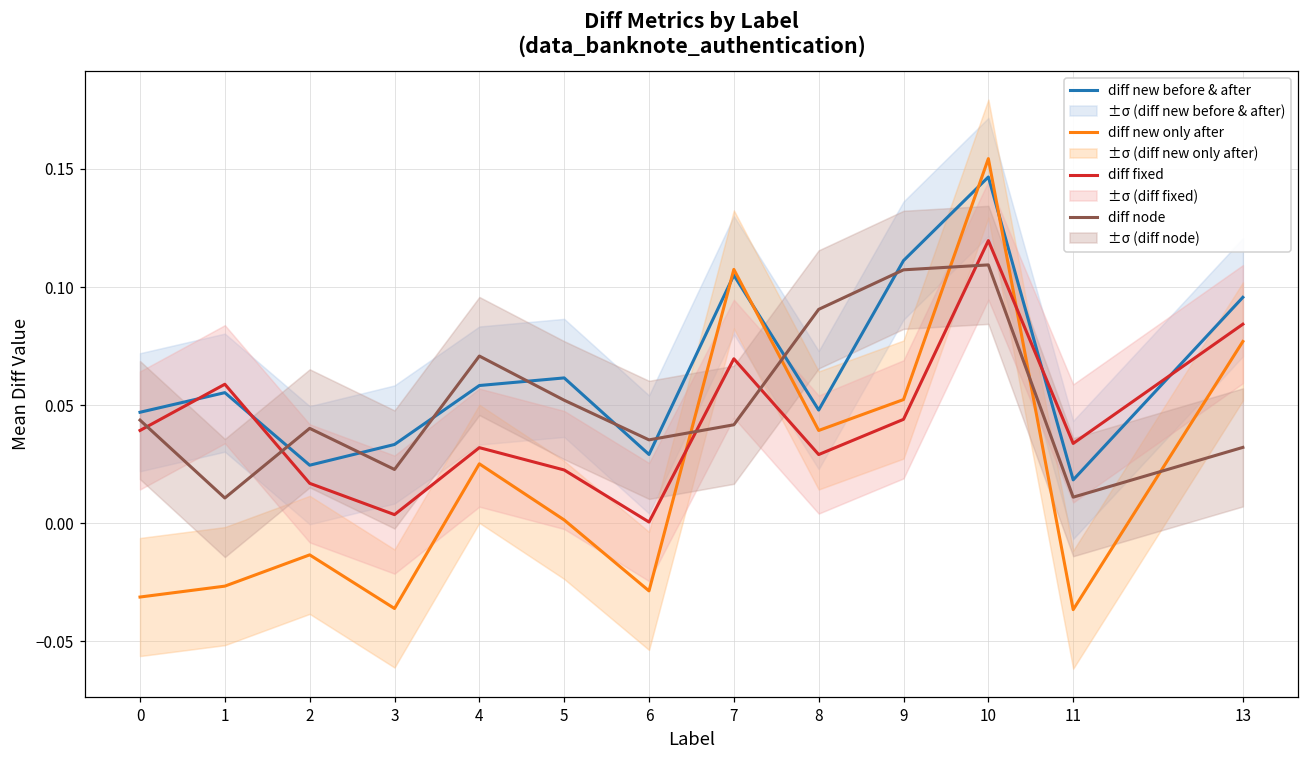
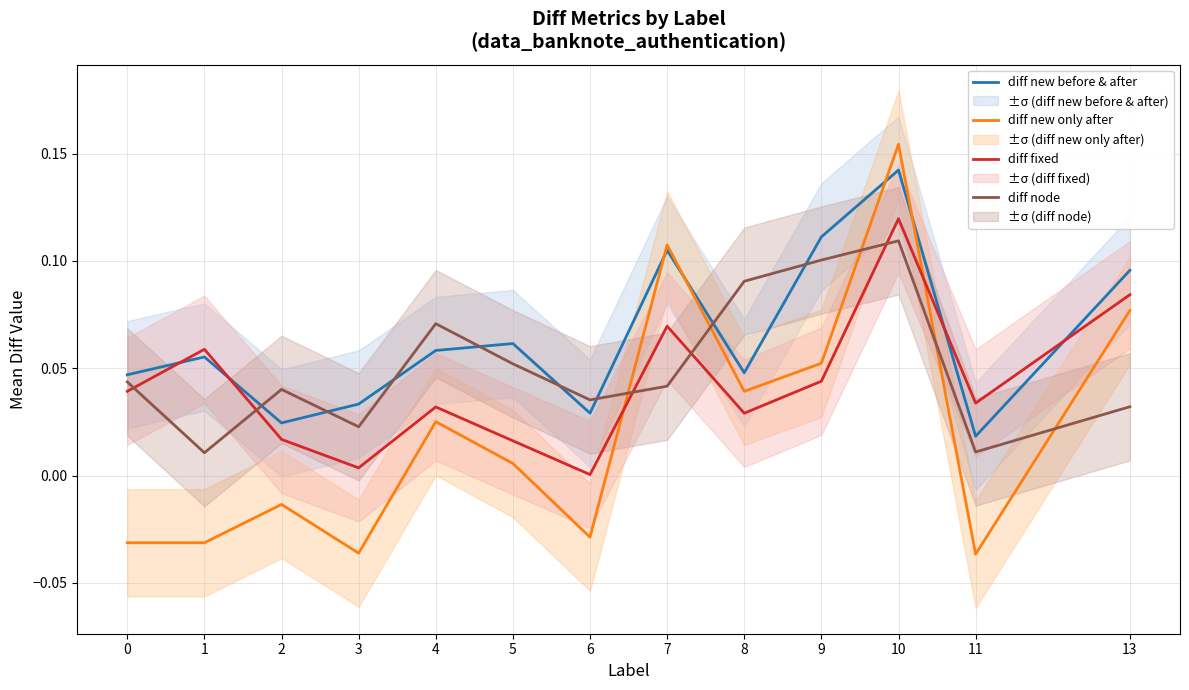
  {
    "diff new before & after": {
      "0": 0.047,
      "1": 0.055,
      "2": 0.025,
      "3": 0.033,
      "4": 0.058,
      "5": 0.061,
      "6": 0.029,
      "7": 0.105,
      "8": 0.048,
      "9": 0.111,
-     "10": 0.147,
+     "10": 0.142,
      "11": 0.018,
      "13": 0.096
    },
    "diff new only after": {
      "0": -0.031,
-     "1": -0.027,
+     "1": -0.031,
      "2": -0.013,
      "3": -0.036,
      "4": 0.025,
-     "5": 0.001,
+     "5": 0.006,
      "6": -0.029,
      "7": 0.107,
      "8": 0.039,
      "9": 0.052,
      "10": 0.154,
      "11": -0.037,
      "13": 0.077
    },
    "diff fixed": {
      "0": 0.039,
      "1": 0.059,
      "2": 0.017,
      "3": 0.004,
      "4": 0.032,
-     "5": 0.023,
+     "5": 0.016,
      "6": 0.000,
      "7": 0.070,
      "8": 0.029,
      "9": 0.044,
      "10": 0.120,
      "11": 0.034,
      "13": 0.084
    },
    "diff node": {
      "0": 0.044,
      "1": 0.011,
      "2": 0.040,
      "3": 0.023,
      "4": 0.071,
      "5": 0.052,
      "6": 0.035,
      "7": 0.042,
      "8": 0.091,
-     "9": 0.107,
+     "9": 0.100,
      "10": 0.109,
      "11": 0.011,
      "13": 0.032
    }
  }
